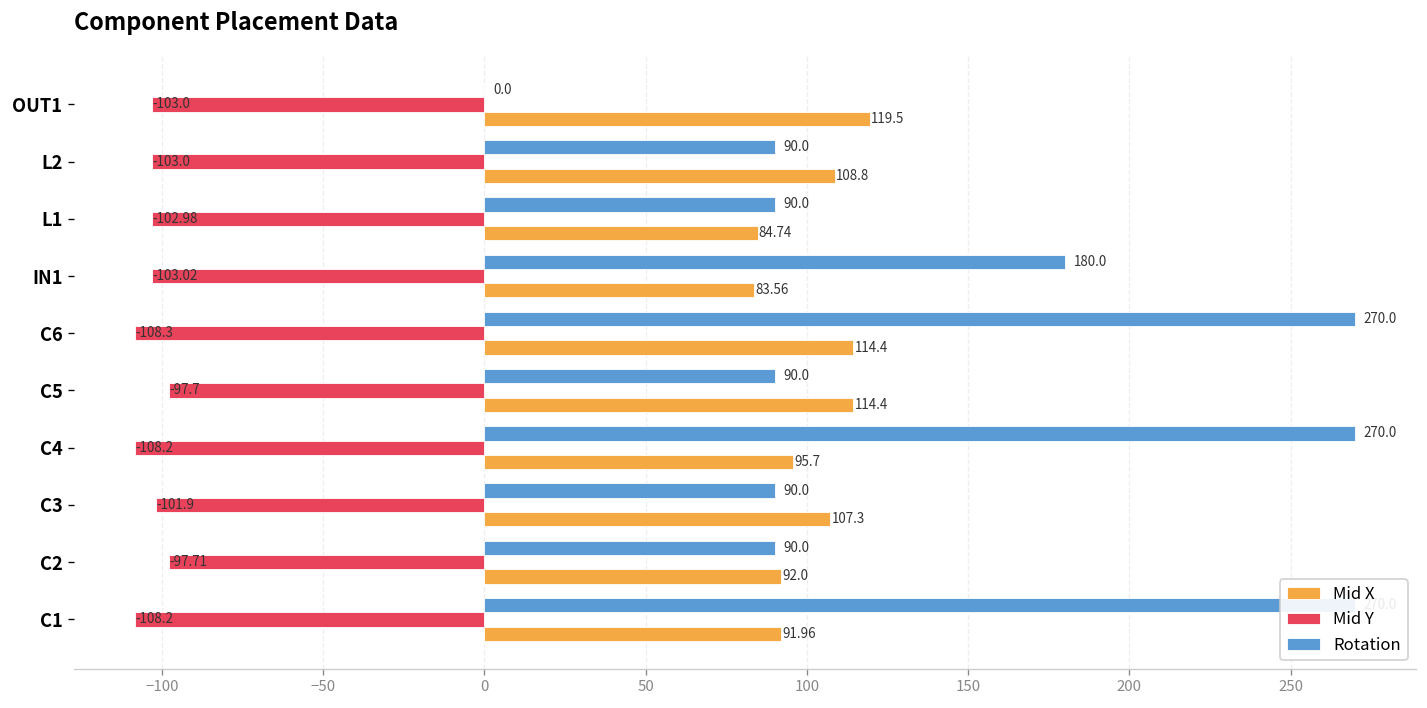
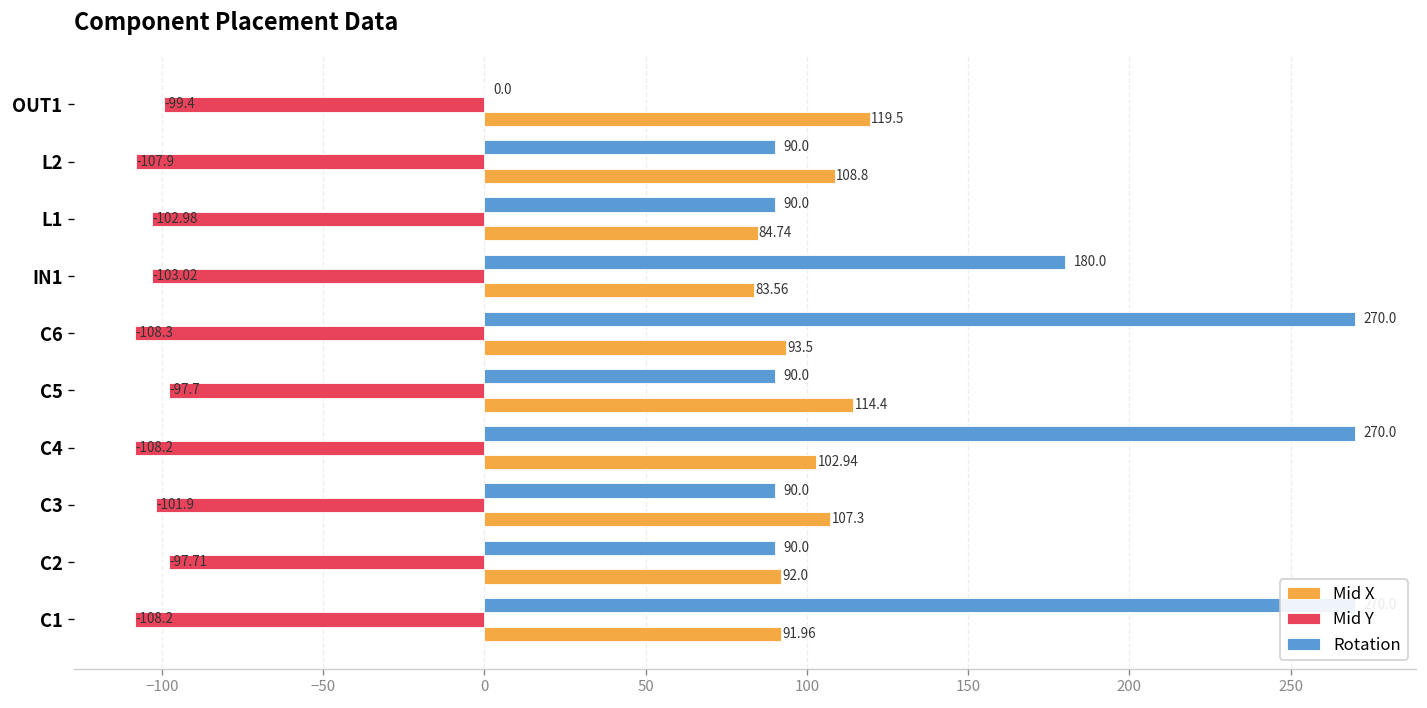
  {
    "Mid X": {
      "OUT1": 119.5,
      "L2": 108.8,
      "L1": 84.74,
      "IN1": 83.56,
-     "C6": 114.4,
+     "C6": 93.5,
      "C5": 114.4,
-     "C4": 95.7,
+     "C4": 102.94,
      "C3": 107.3,
      "C2": 92.0,
      "C1": 91.96
    },
    "Mid Y": {
-     "OUT1": -103.0,
-     "L2": -103.0,
+     "OUT1": -99.4,
+     "L2": -107.9,
      "L1": -102.98,
      "IN1": -103.02,
      "C6": -108.3,
      "C5": -97.7,
      "C4": -108.2,
      "C3": -101.9,
      "C2": -97.71,
      "C1": -108.2
    },
    "Rotation": {
      "OUT1": 0.0,
      "L2": 90.0,
      "L1": 90.0,
      "IN1": 180.0,
      "C6": 270.0,
      "C5": 90.0,
      "C4": 270.0,
      "C3": 90.0,
      "C2": 90.0
    }
  }
